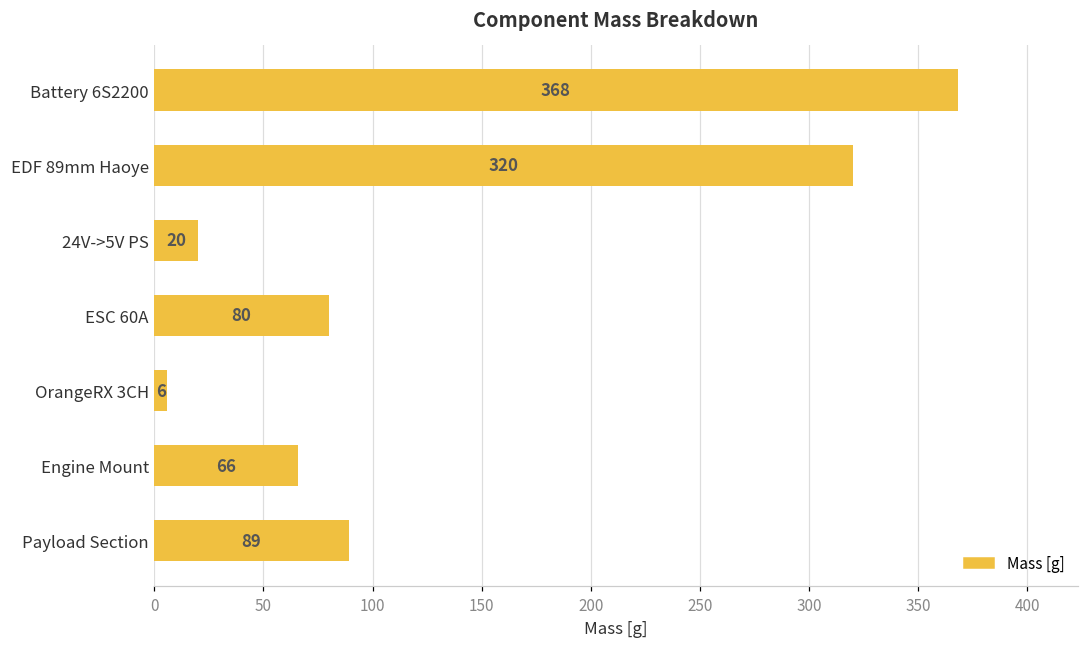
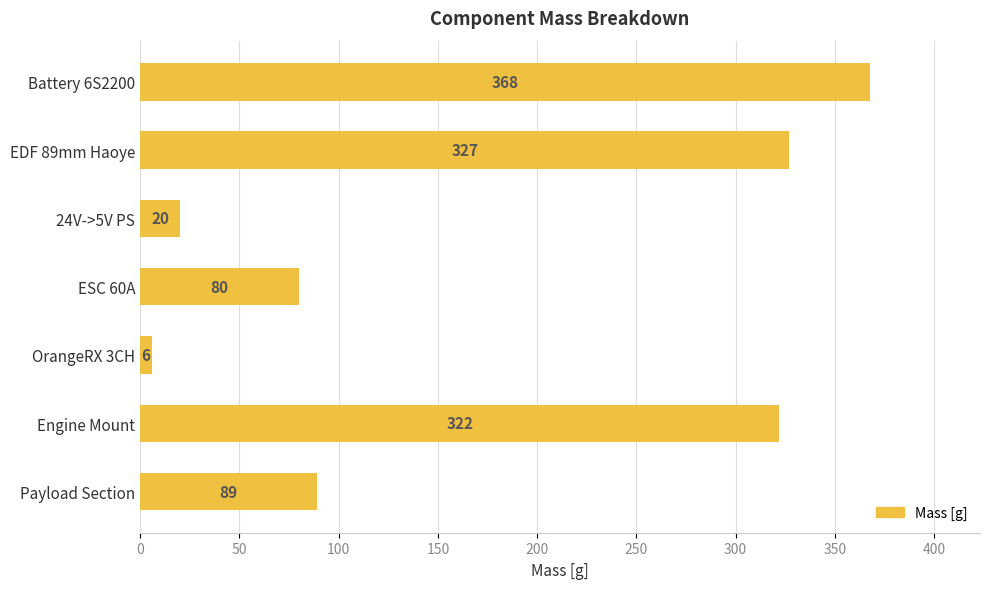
  {
    "Battery 6S2200": 368,
-   "EDF 89mm Haoye": 320,
+   "EDF 89mm Haoye": 327,
    "24V->5V PS": 20,
    "ESC 60A": 80,
    "OrangeRX 3CH": 6,
-   "Engine Mount": 66,
+   "Engine Mount": 322,
    "Payload Section": 89
  }
